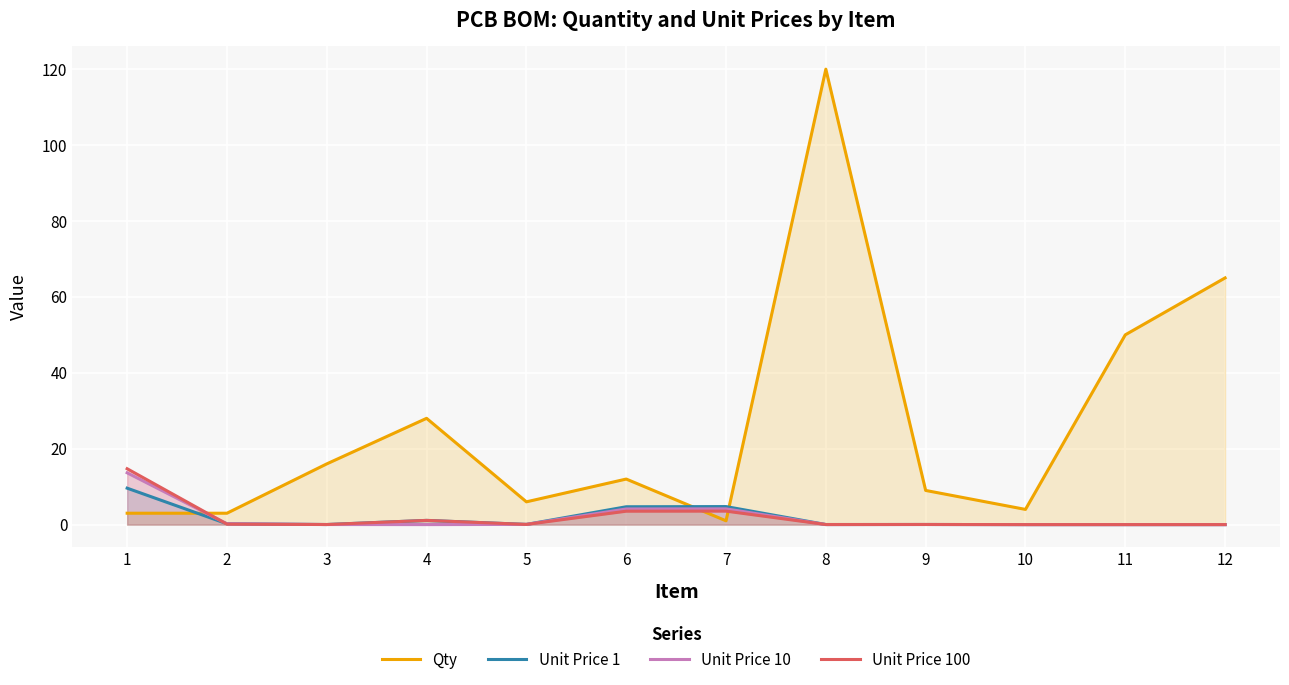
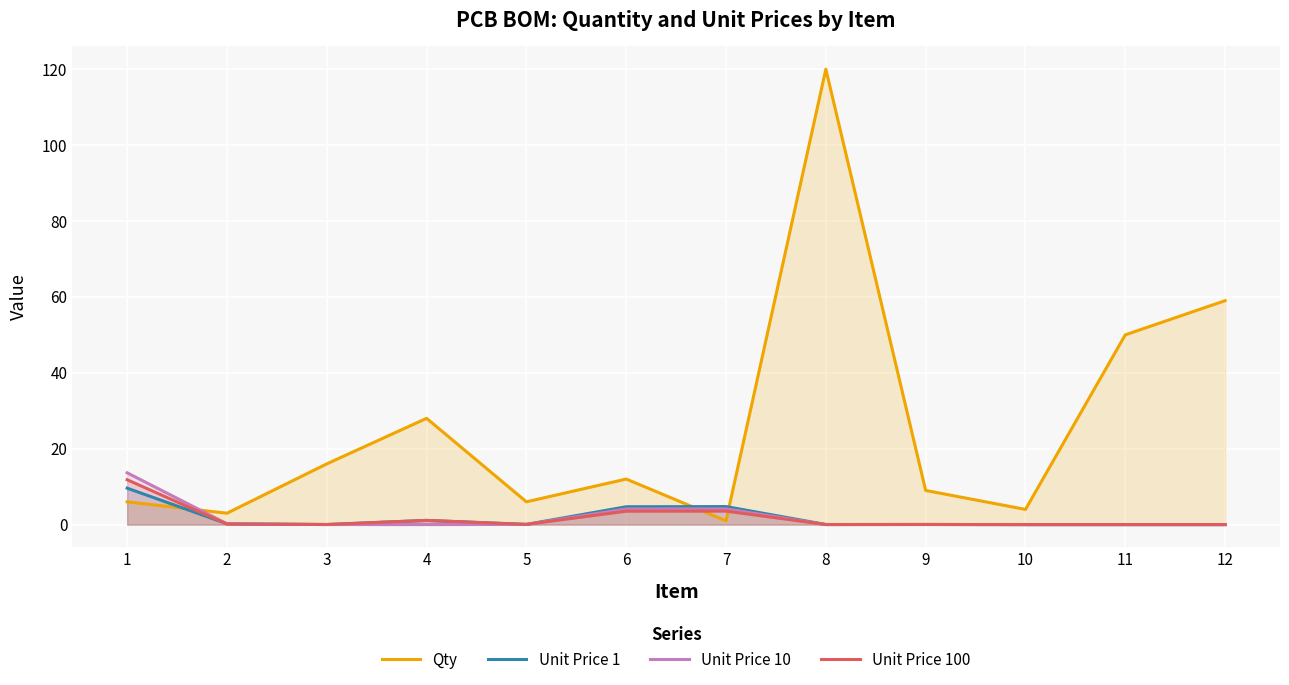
  {
    "Qty": {
-     "1": 3,
+     "1": 6,
      "2": 3,
      "3": 16,
      "4": 28,
      "5": 6,
      "6": 12,
      "7": 1,
      "8": 120,
      "9": 9,
      "10": 4,
      "11": 50,
-     "12": 65
+     "12": 59
    },
    "Unit Price 1": {
      "1": 10
    },
    "Unit Price 10": {
      "1": 14,
      "4": 0
    },
    "Unit Price 100": {
-     "1": 15
+     "1": 12
    }
  }
